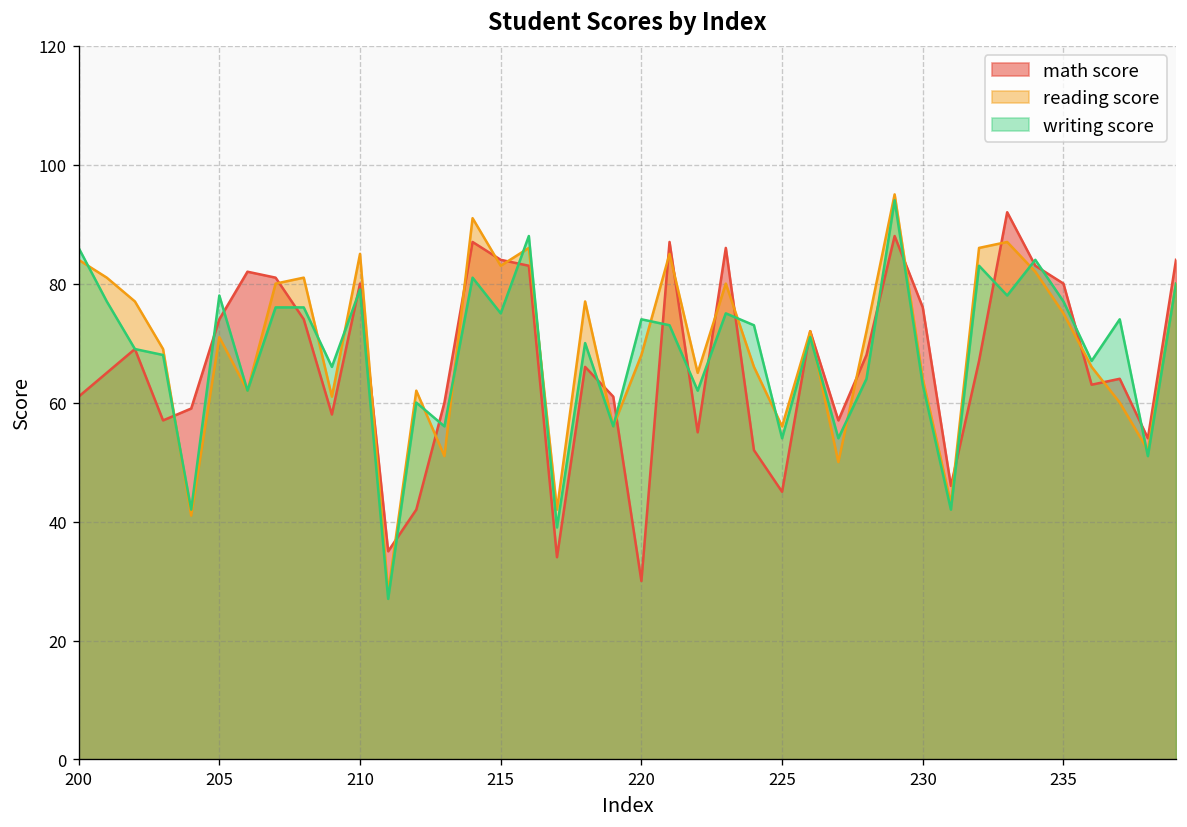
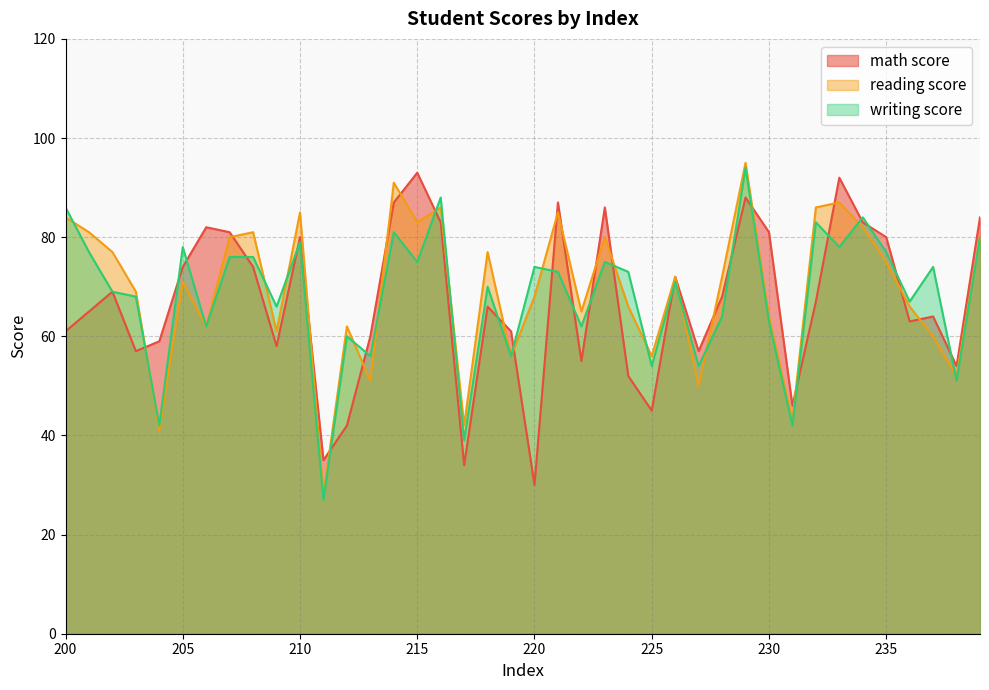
  {
    "math score": {
      "200": 61,
      "205": 74,
      "210": 80,
-     "215": 84,
+     "215": 93,
      "220": 30,
      "225": 45,
-     "230": 76,
+     "230": 81,
      "235": 80
    },
    "reading score": {
      "200": 84,
      "205": 71,
      "210": 85,
      "215": 83,
      "220": 68,
      "225": 56,
      "230": 64,
      "235": 75
    },
    "writing score": {
      "200": 86,
      "205": 78,
      "210": 79,
      "215": 75,
      "220": 74,
      "225": 54,
      "230": 63,
      "235": 77
    }
  }
